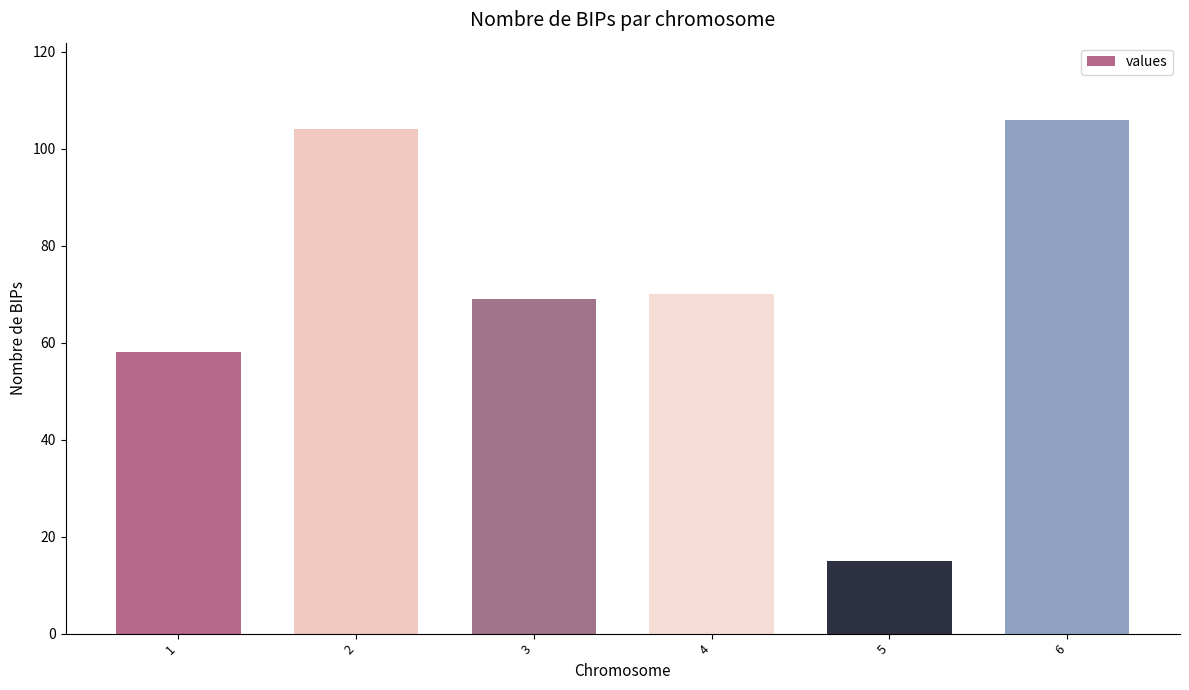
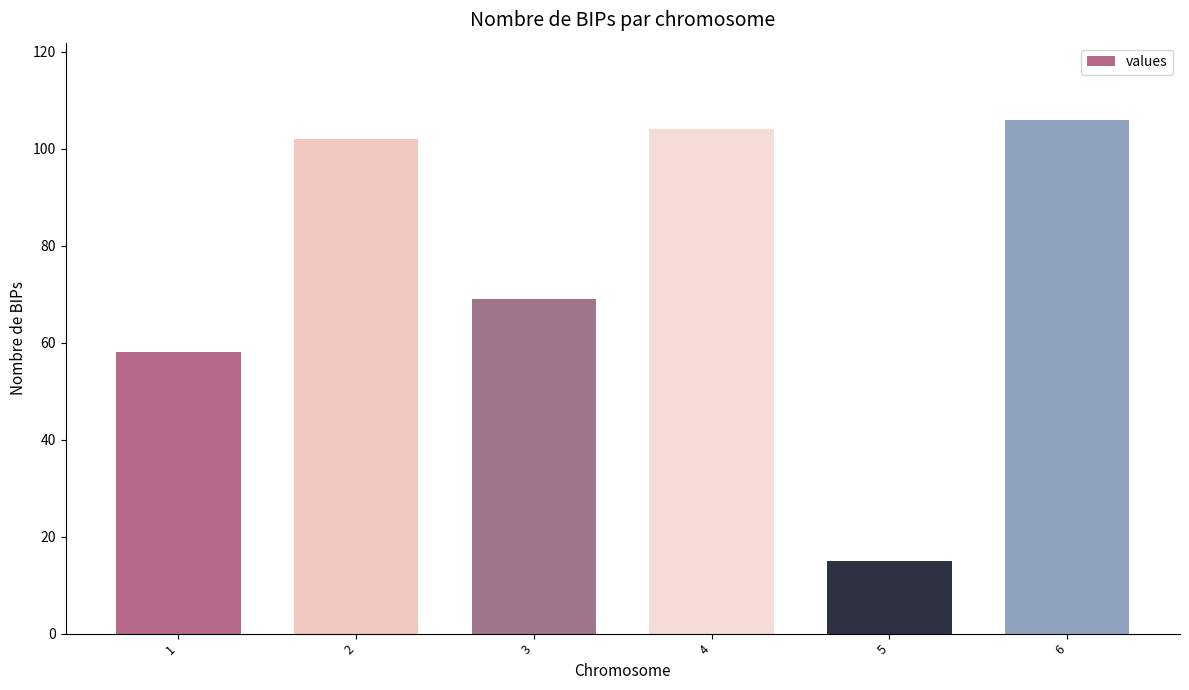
  {
    "1": 58,
-   "2": 104,
+   "2": 102,
    "3": 69,
-   "4": 70,
+   "4": 104,
    "5": 15,
    "6": 106
  }
